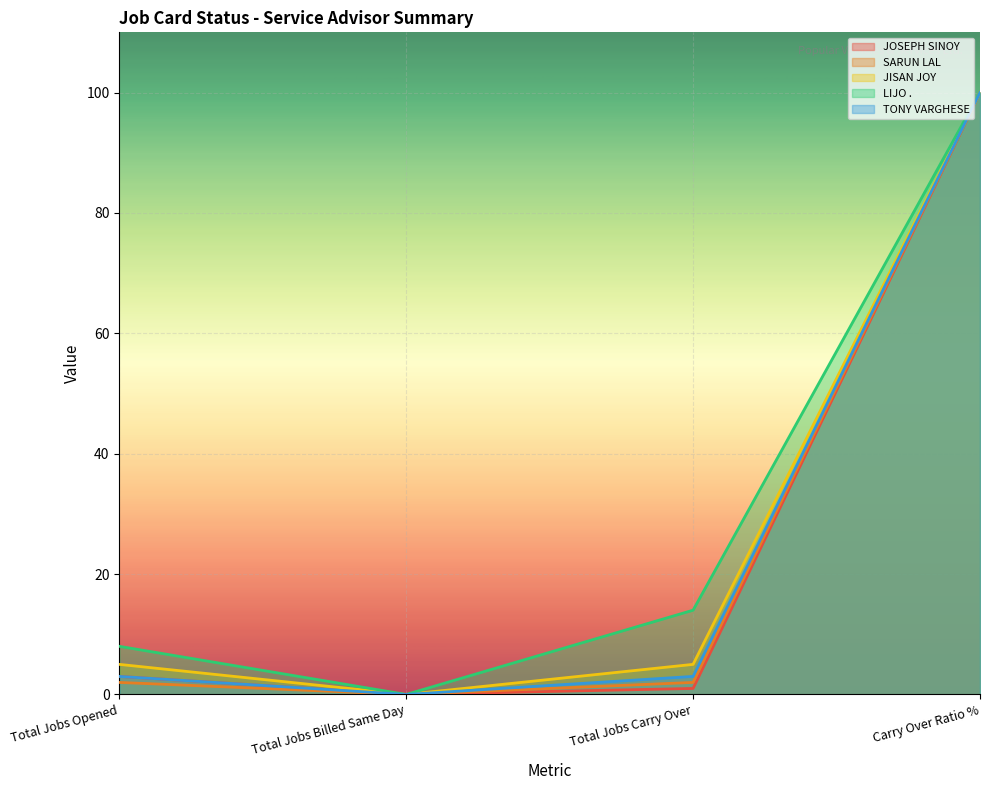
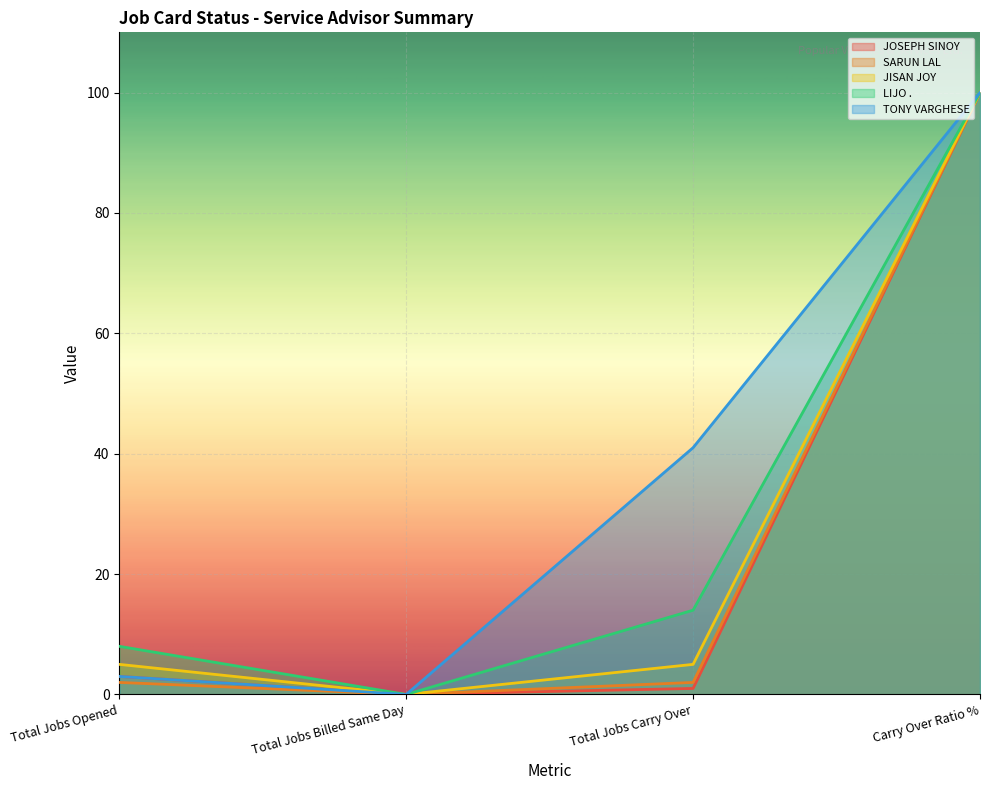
  {
    "LIJO .": {
      "Total Jobs Opened": 8,
      "Total Jobs Carry Over": 14
    },
    "TONY VARGHESE": {
-     "Total Jobs Carry Over": 3
+     "Total Jobs Carry Over": 41
    }
  }
